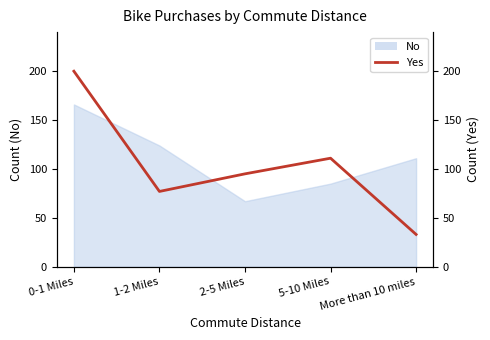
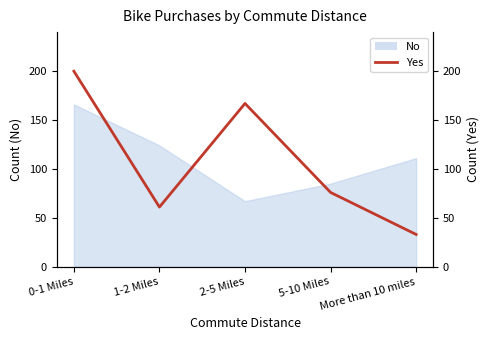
  {
    "No": {
      "0-1 Miles": 170,
      "1-2 Miles": 120,
      "2-5 Miles": 70,
      "5-10 Miles": 90,
      "More than 10 miles": 110
    },
    "Yes": {
      "0-1 Miles": 200,
-     "1-2 Miles": 80,
-     "2-5 Miles": 100,
-     "5-10 Miles": 110,
+     "1-2 Miles": 60,
+     "2-5 Miles": 170,
+     "5-10 Miles": 80,
      "More than 10 miles": 30
    }
  }
